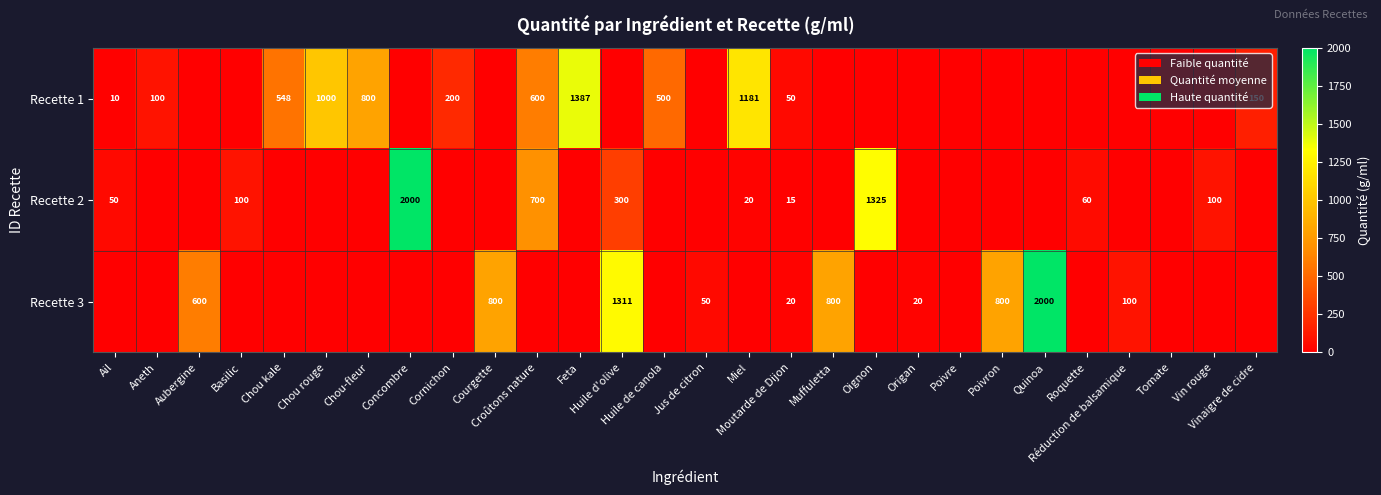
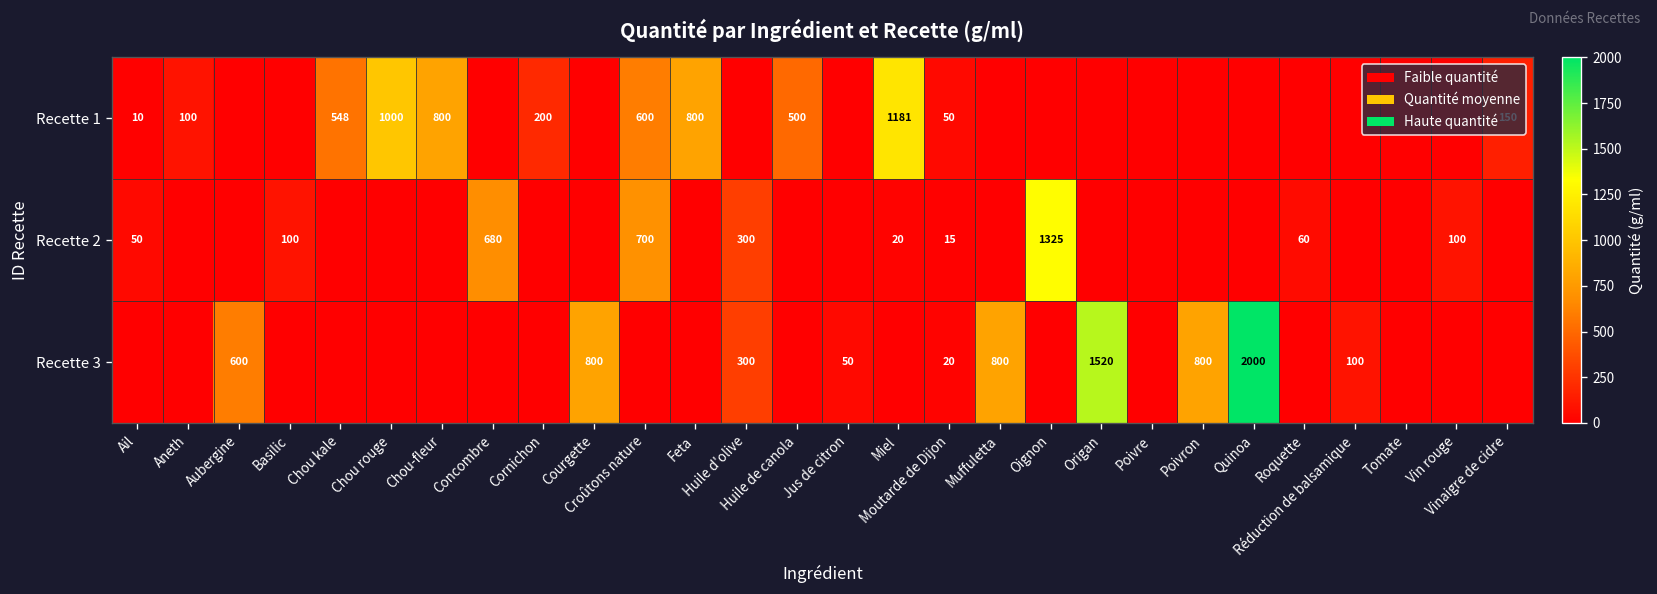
  {
    "Recette 1": {
      "Ail": 10,
      "Aneth": 100,
      "Chou kale": 548,
      "Chou rouge": 1000,
      "Chou-fleur": 800,
      "Cornichon": 200,
      "Croûtons nature": 600,
-     "Feta": 1387,
+     "Feta": 800,
      "Huile de canola": 500,
      "Miel": 1181,
      "Moutarde de Dijon": 50
    },
    "Recette 2": {
      "Ail": 50,
      "Basilic": 100,
-     "Concombre": 2000,
+     "Concombre": 680,
      "Croûtons nature": 700,
      "Huile d'olive": 300,
      "Miel": 20,
      "Moutarde de Dijon": 15,
      "Oignon": 1325,
      "Roquette": 60,
      "Vin rouge": 100
    },
    "Recette 3": {
      "Aubergine": 600,
      "Courgette": 800,
-     "Huile d'olive": 1311,
+     "Huile d'olive": 300,
      "Jus de citron": 50,
      "Moutarde de Dijon": 20,
      "Muffuletta": 800,
-     "Origan": 20,
+     "Origan": 1520,
      "Poivron": 800,
      "Quinoa": 2000,
      "Réduction de balsamique": 100
    }
  }
